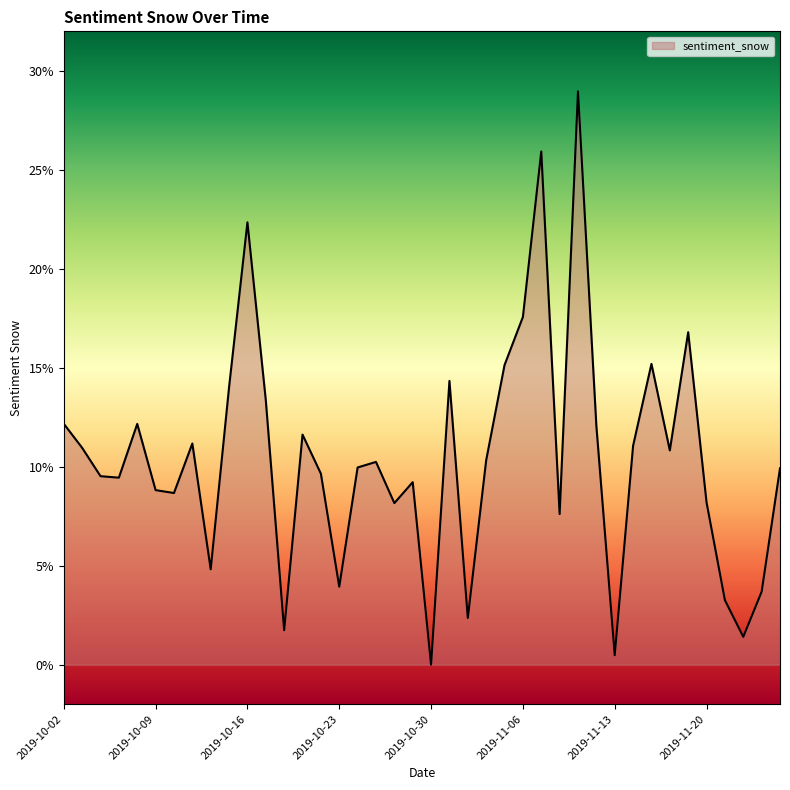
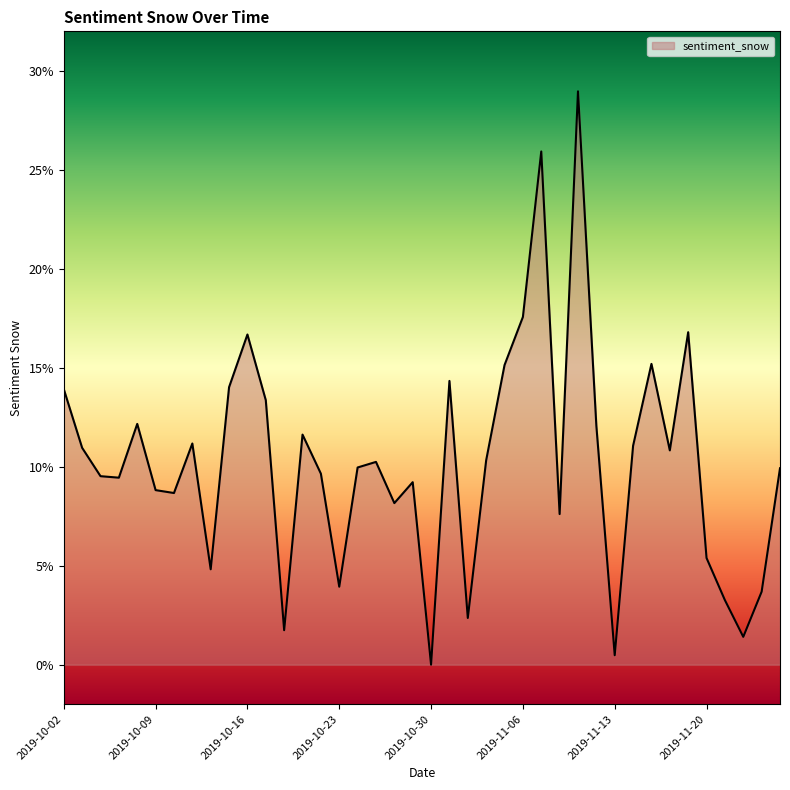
  {
-   "2019-10-02": "12.2%",
+   "2019-10-02": "13.9%",
    "2019-10-09": "8.8%",
-   "2019-10-16": "22.4%",
+   "2019-10-16": "16.7%",
    "2019-10-23": "3.9%",
    "2019-10-30": "0.0%",
    "2019-11-06": "17.6%",
    "2019-11-13": "0.5%",
-   "2019-11-20": "8.2%"
+   "2019-11-20": "5.4%"
  }
